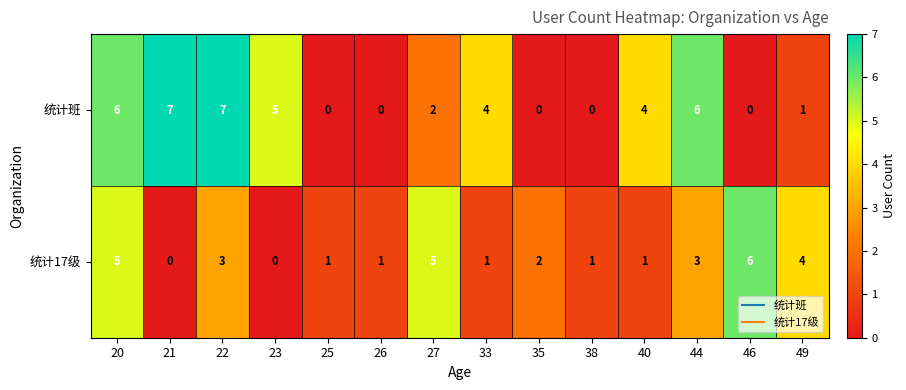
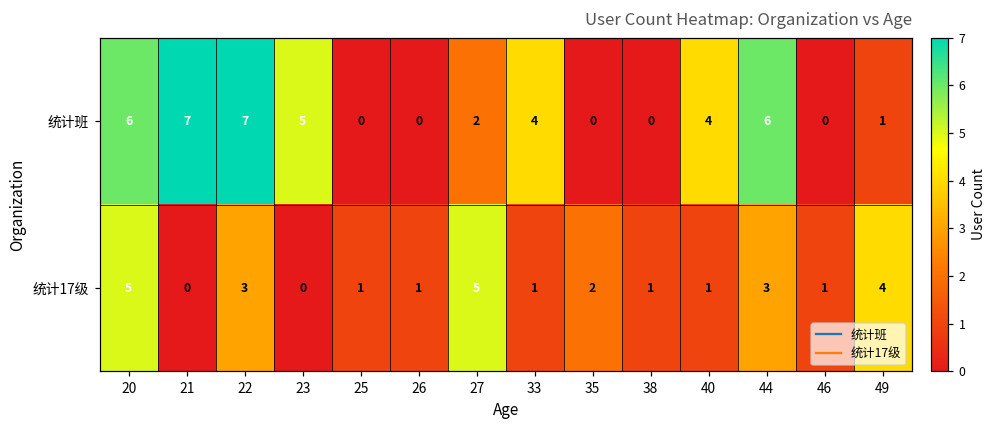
  {
    "统计班": {
      "20": 6,
      "21": 7,
      "22": 7,
      "23": 5,
      "25": 0,
      "26": 0,
      "27": 2,
      "33": 4,
      "35": 0,
      "38": 0,
      "40": 4,
      "44": 6,
      "46": 0,
      "49": 1
    },
    "统计17级": {
      "20": 5,
      "21": 0,
      "22": 3,
      "23": 0,
      "25": 1,
      "26": 1,
      "27": 5,
      "33": 1,
      "35": 2,
      "38": 1,
      "40": 1,
      "44": 3,
-     "46": 6,
+     "46": 1,
      "49": 4
    }
  }
